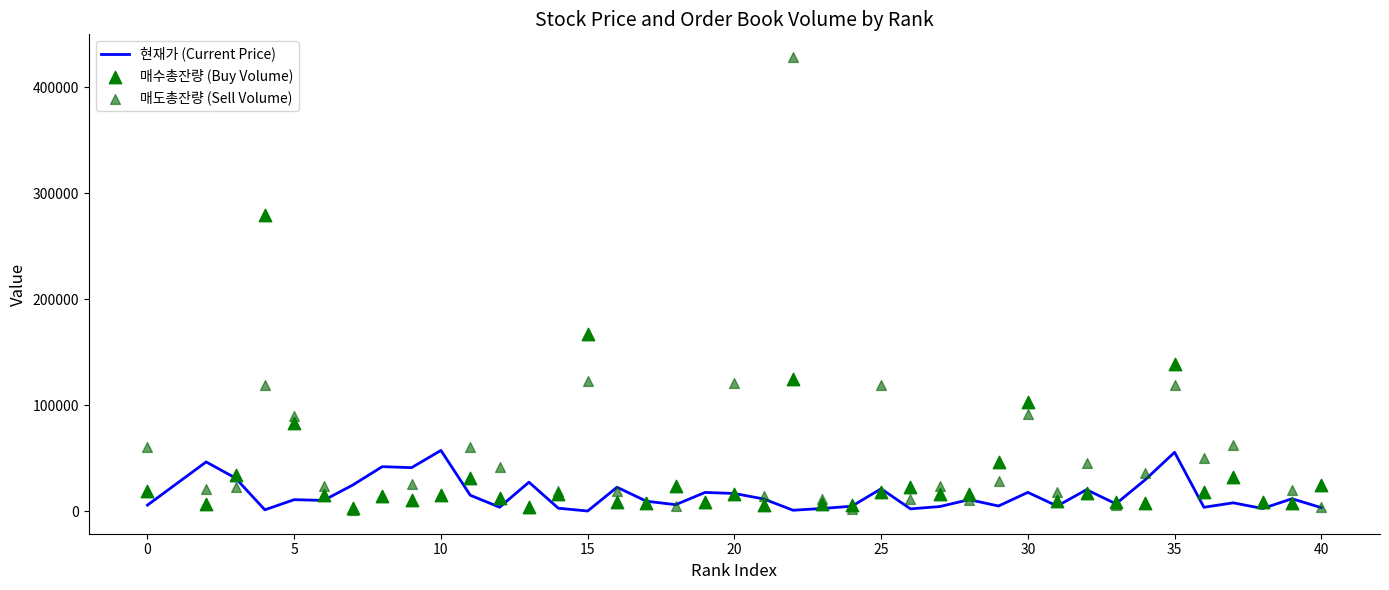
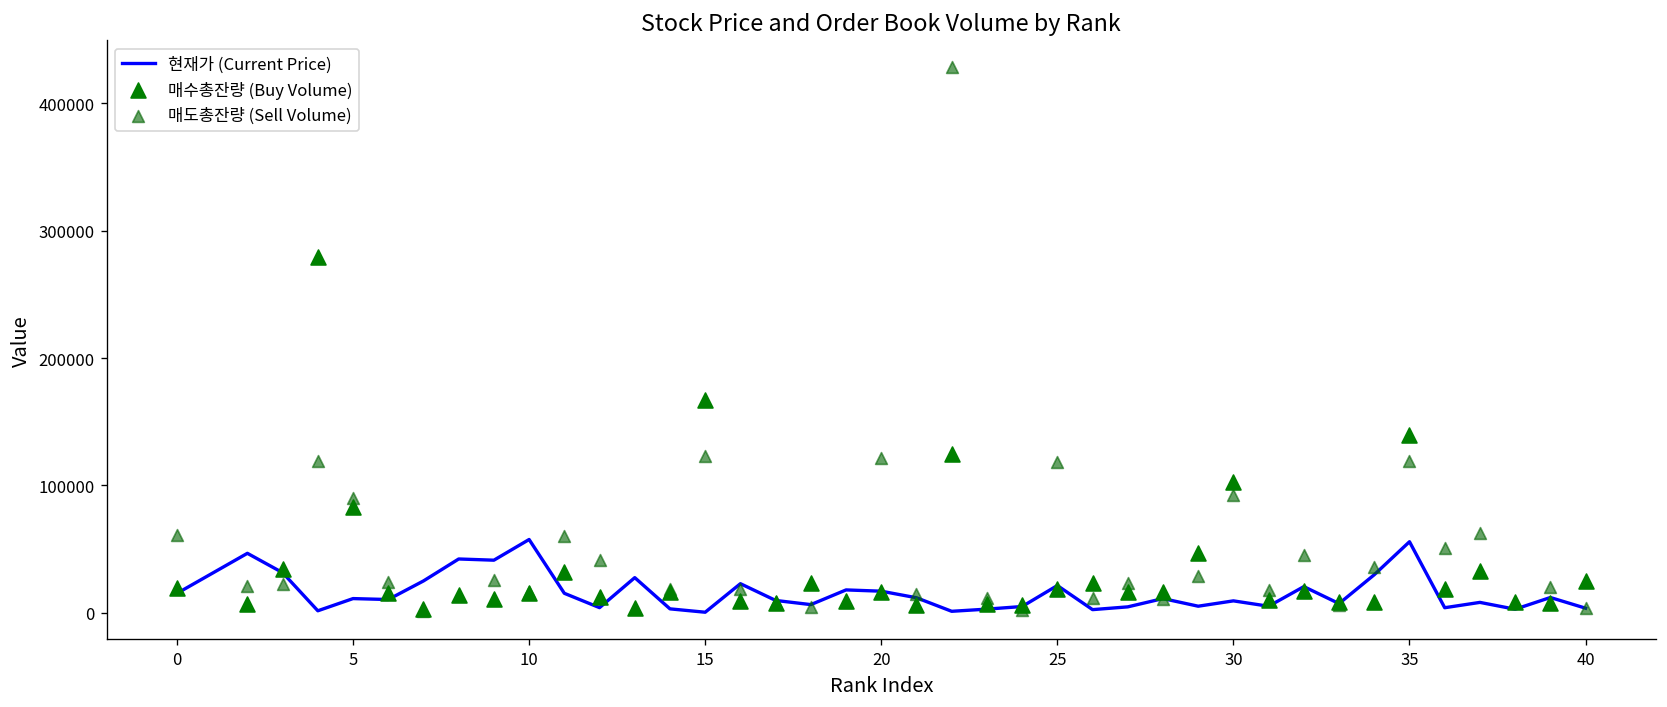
  {
    "현재가 (Current Price)": {
-     "0": 6000,
+     "0": 15000,
      "5": 11000,
      "10": 58000,
      "15": 0,
      "25": 21000,
-     "30": 18000,
+     "30": 9000,
      "35": 56000
    }
  }
